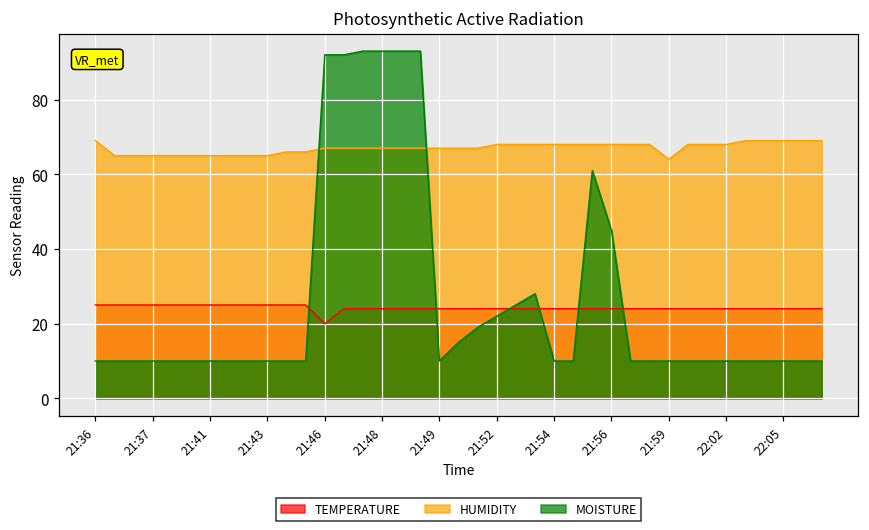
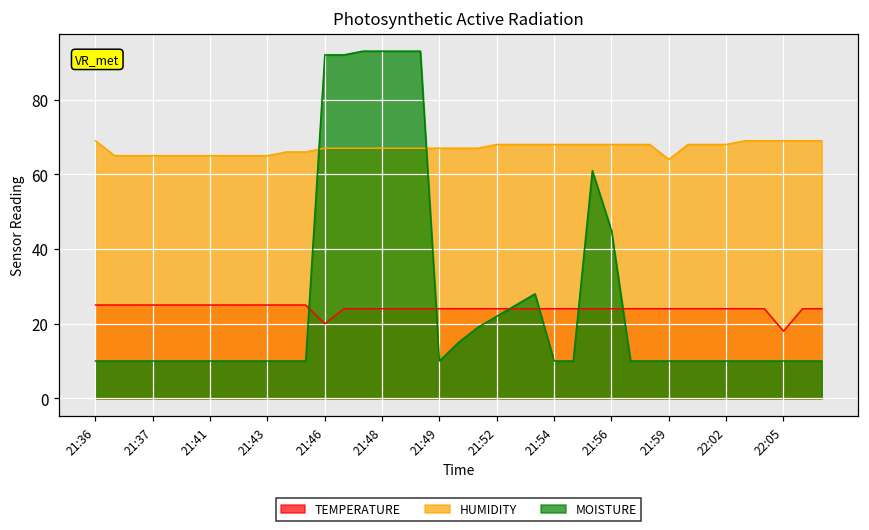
  {
    "TEMPERATURE": {
      "21:36": 25,
      "21:43": 25,
      "21:46": 20,
      "21:59": 24,
-     "22:05": 24
+     "22:05": 18
    },
    "HUMIDITY": {
      "21:36": 69,
      "21:43": 65,
      "21:46": 67,
      "21:59": 64,
      "22:05": 69
    },
    "MOISTURE": {
      "21:36": 10,
      "21:43": 10,
      "21:46": 92,
      "21:59": 10,
      "22:05": 10
    }
  }
